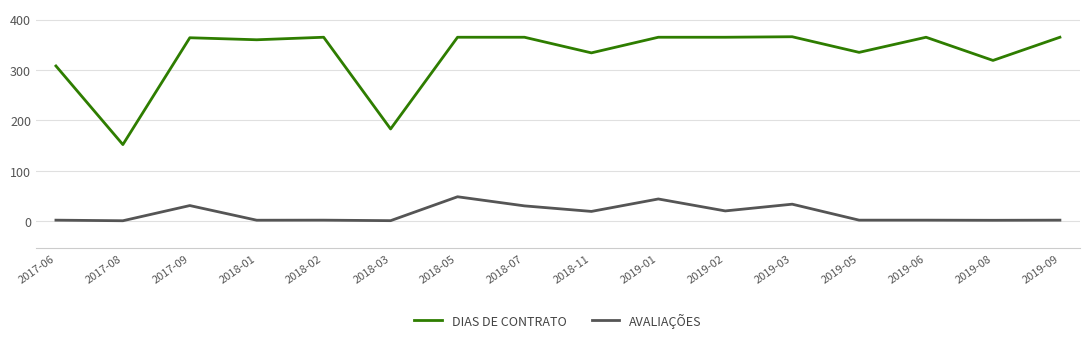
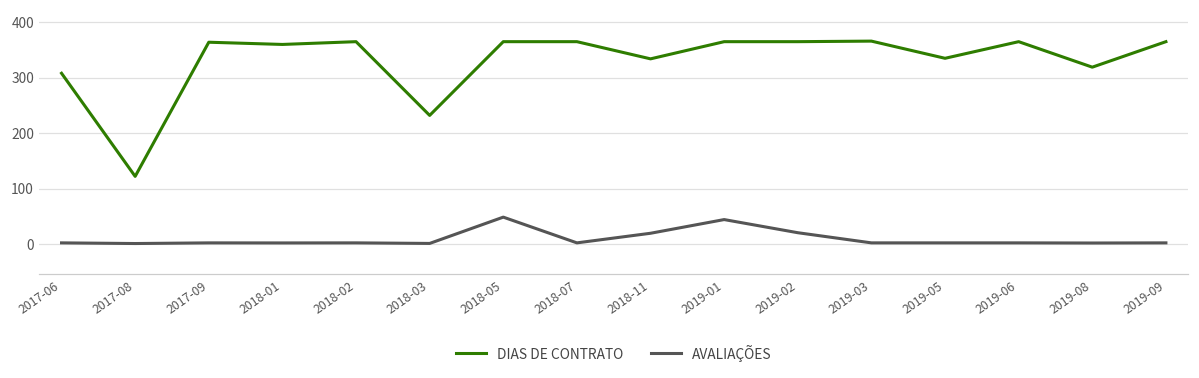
  {
    "DIAS DE CONTRATO": {
      "2017-06": 310,
-     "2017-08": 150,
+     "2017-08": 120,
      "2017-09": 360,
      "2018-01": 360,
      "2018-02": 370,
-     "2018-03": 180,
+     "2018-03": 230,
      "2018-05": 370,
      "2018-07": 370,
      "2018-11": 330,
      "2019-01": 370,
      "2019-02": 370,
      "2019-03": 370,
      "2019-05": 340,
      "2019-06": 370,
      "2019-08": 320,
      "2019-09": 370
    },
    "AVALIAÇÕES": {
      "2017-06": 0,
      "2017-08": 0,
-     "2017-09": 30,
+     "2017-09": 0,
      "2018-01": 0,
      "2018-02": 0,
      "2018-03": 0,
      "2018-05": 50,
-     "2018-07": 30,
+     "2018-07": 0,
      "2018-11": 20,
      "2019-01": 40,
      "2019-02": 20,
-     "2019-03": 30,
+     "2019-03": 0,
      "2019-05": 0,
      "2019-06": 0,
      "2019-08": 0,
      "2019-09": 0
    }
  }
